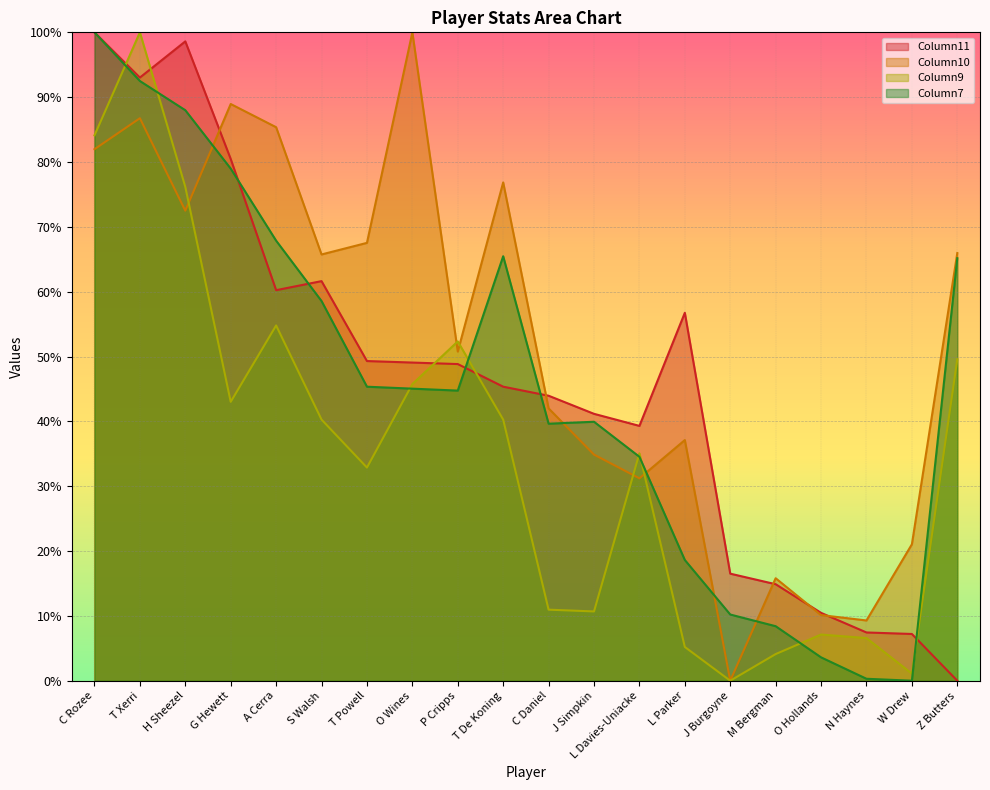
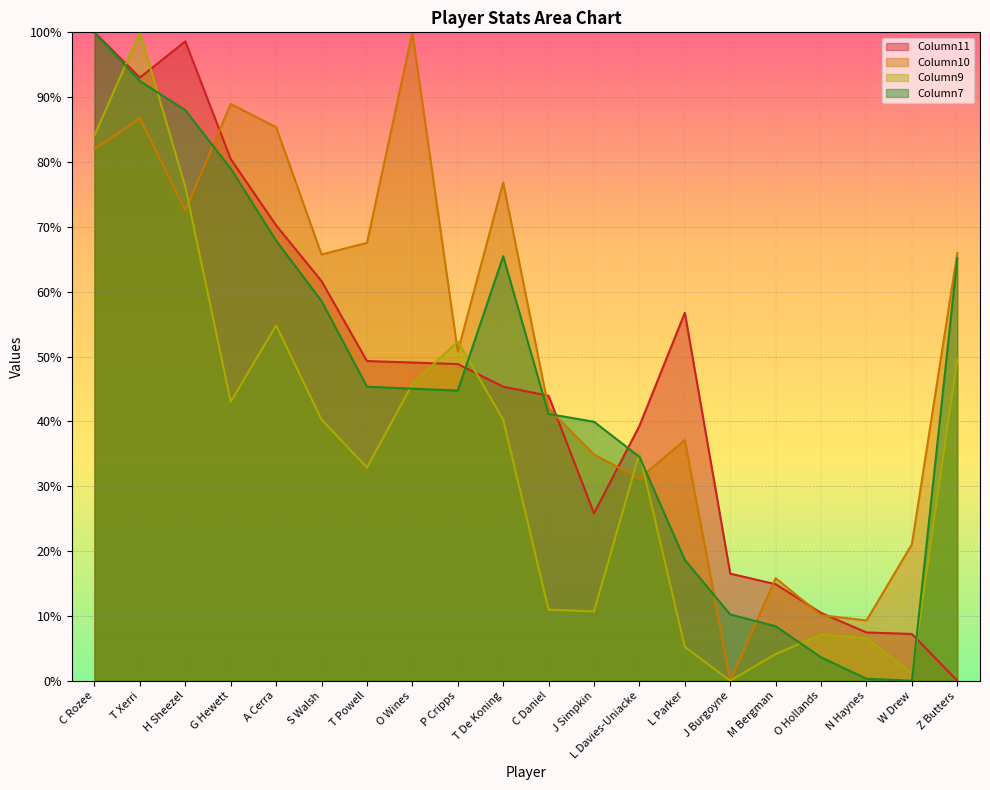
  {
    "Column11": {
      "T Xerri": "93%",
      "H Sheezel": "99%",
      "G Hewett": "80%",
-     "A Cerra": "60%",
+     "A Cerra": "70%",
      "S Walsh": "62%",
      "T Powell": "49%",
      "O Wines": "49%",
      "P Cripps": "49%",
      "T De Koning": "45%",
      "C Daniel": "44%",
-     "J Simpkin": "41%",
+     "J Simpkin": "26%",
      "L Davies-Uniacke": "39%",
      "L Parker": "57%",
      "J Burgoyne": "17%",
      "M Bergman": "15%",
      "N Haynes": "7%",
      "W Drew": "7%",
      "Z Butters": "0%"
    },
    "Column7": {
      "T Xerri": "92%",
      "H Sheezel": "88%",
      "G Hewett": "79%",
      "A Cerra": "68%",
      "S Walsh": "59%",
      "T Powell": "45%",
      "O Wines": "45%",
      "P Cripps": "45%",
      "T De Koning": "65%",
-     "C Daniel": "40%",
+     "C Daniel": "41%",
      "J Simpkin": "40%",
      "L Davies-Uniacke": "35%",
      "L Parker": "19%",
      "J Burgoyne": "10%",
      "M Bergman": "8%",
      "O Hollands": "4%",
      "N Haynes": "0%",
      "W Drew": "0%",
      "Z Butters": "65%"
    }
  }
